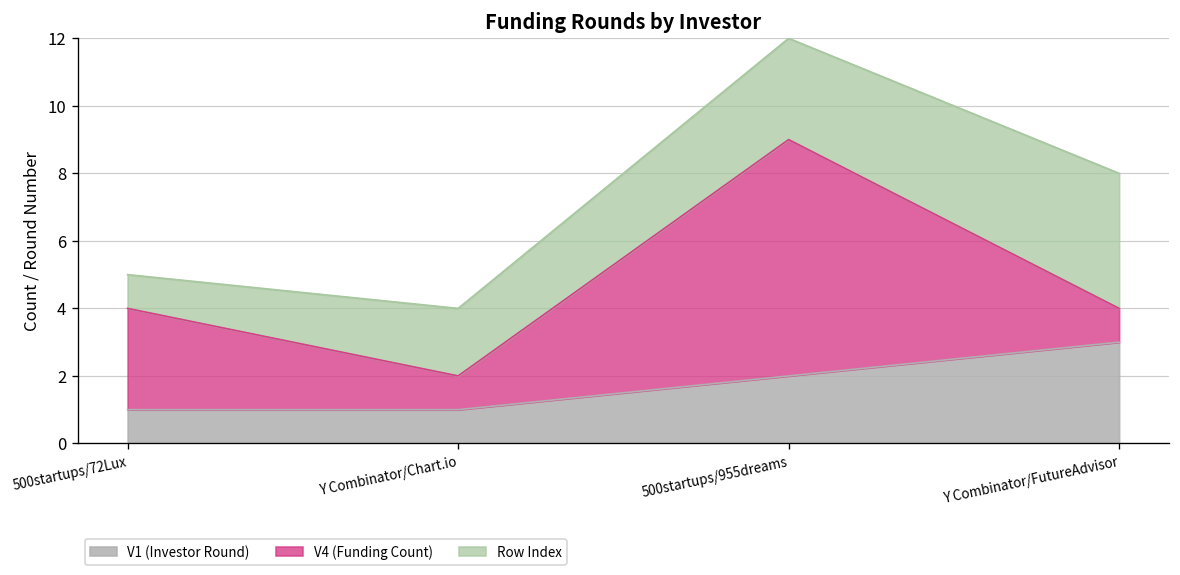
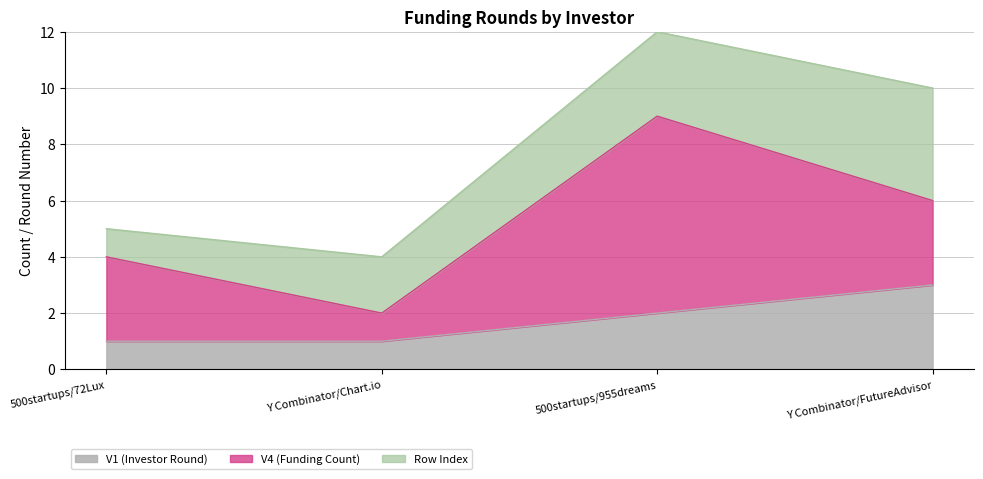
  {
    "V4 (Funding Count)": {
      "500startups/72Lux": 3,
      "Y Combinator/Chart.io": 1,
      "500startups/955dreams": 7,
-     "Y Combinator/FutureAdvisor": 1
+     "Y Combinator/FutureAdvisor": 3
    }
  }
